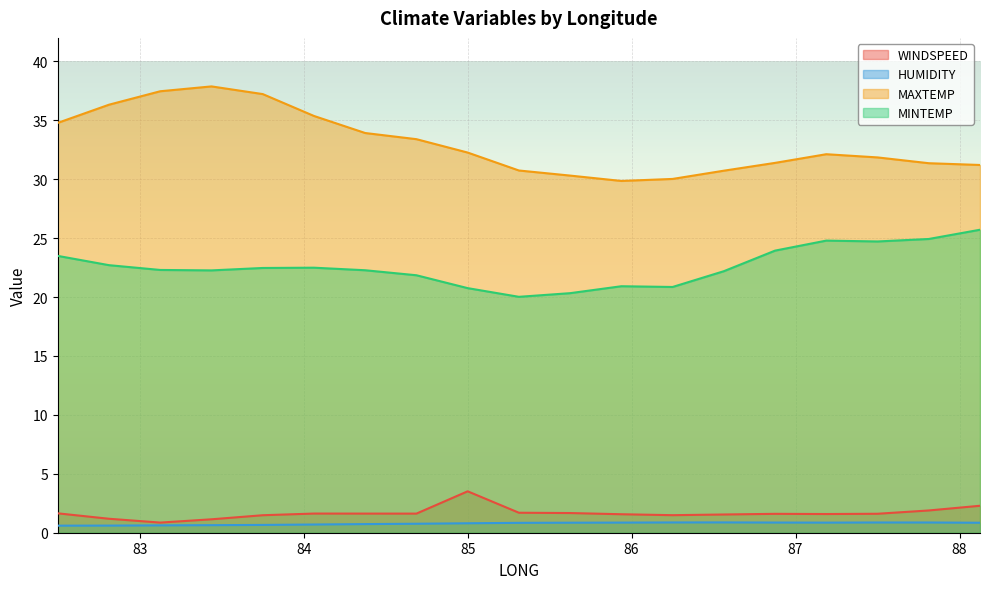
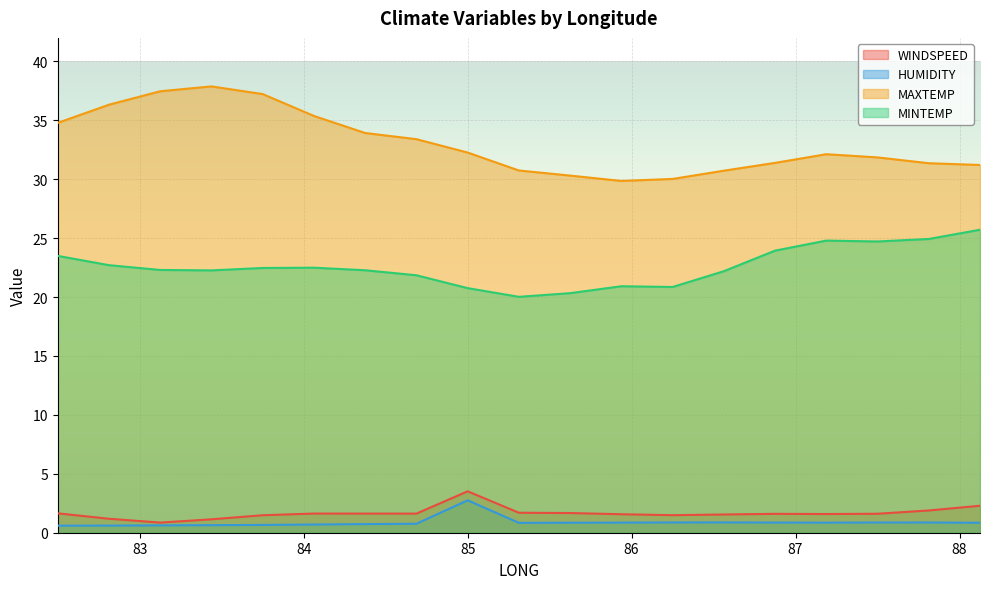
  {
    "WINDSPEED": {
      "85": 3.5
    },
    "HUMIDITY": {
-     "85": 0.8
+     "85": 2.8
    },
    "MAXTEMP": {
      "85": 32.3
    },
    "MINTEMP": {
      "85": 20.8
    }
  }
